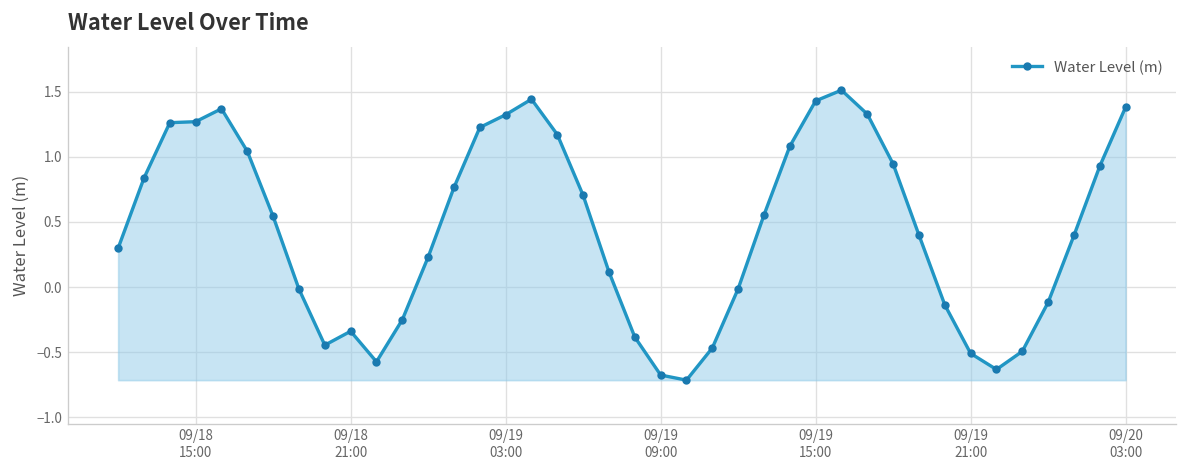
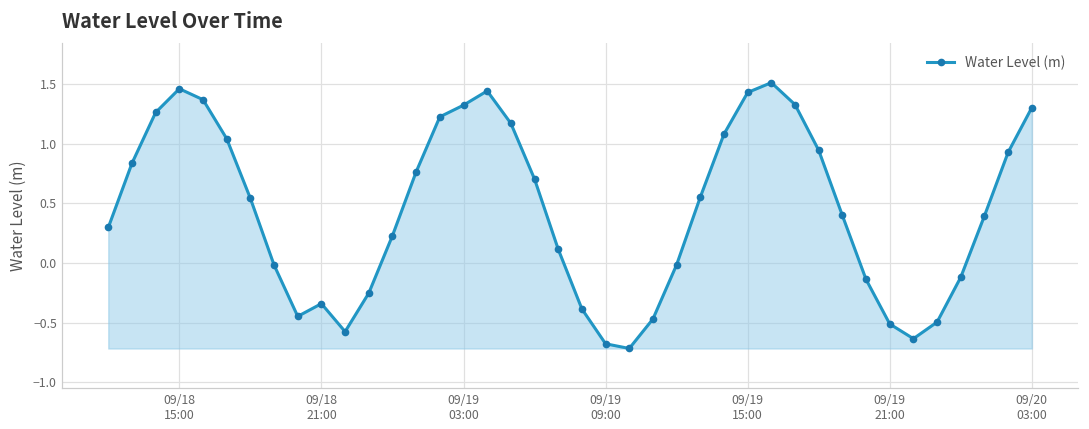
  {
-   "09/18 15:00": 1.27,
+   "09/18 15:00": 1.46,
    "09/18 21:00": -0.34,
    "09/19 03:00": 1.32,
    "09/19 09:00": -0.68,
    "09/19 15:00": 1.43,
    "09/19 21:00": -0.51,
-   "09/20 03:00": 1.38
+   "09/20 03:00": 1.30
  }
